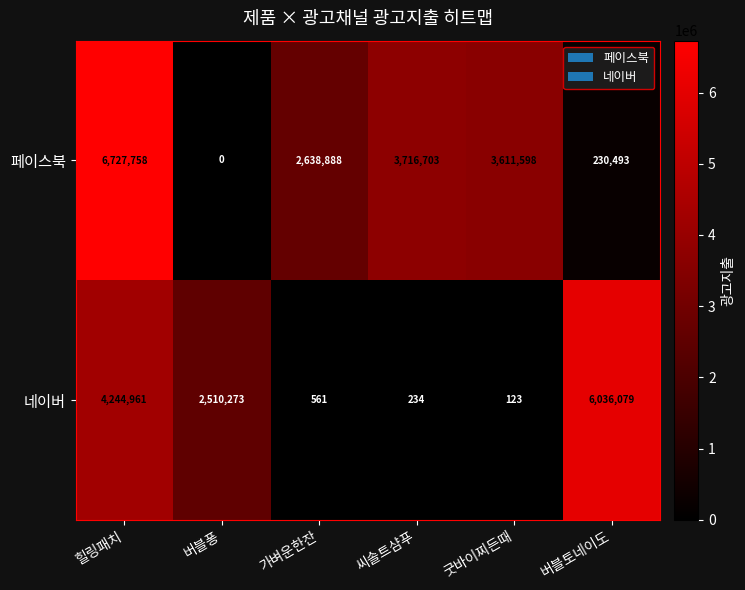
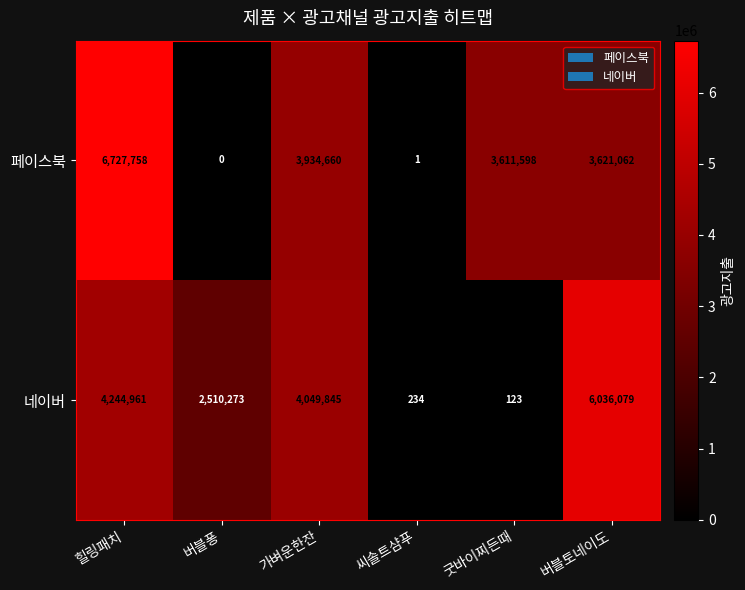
  {
    "페이스북": {
      "힐링패치": "6,727,758",
      "버블퐁": "0",
-     "가벼운한잔": "2,638,888",
-     "씨솔트샴푸": "3,716,703",
+     "가벼운한잔": "3,934,660",
+     "씨솔트샴푸": "1",
      "굿바이찌든때": "3,611,598",
-     "버블토네이도": "230,493"
+     "버블토네이도": "3,621,062"
    },
    "네이버": {
      "힐링패치": "4,244,961",
      "버블퐁": "2,510,273",
-     "가벼운한잔": "561",
+     "가벼운한잔": "4,049,845",
      "씨솔트샴푸": "234",
      "굿바이찌든때": "123",
      "버블토네이도": "6,036,079"
    }
  }
